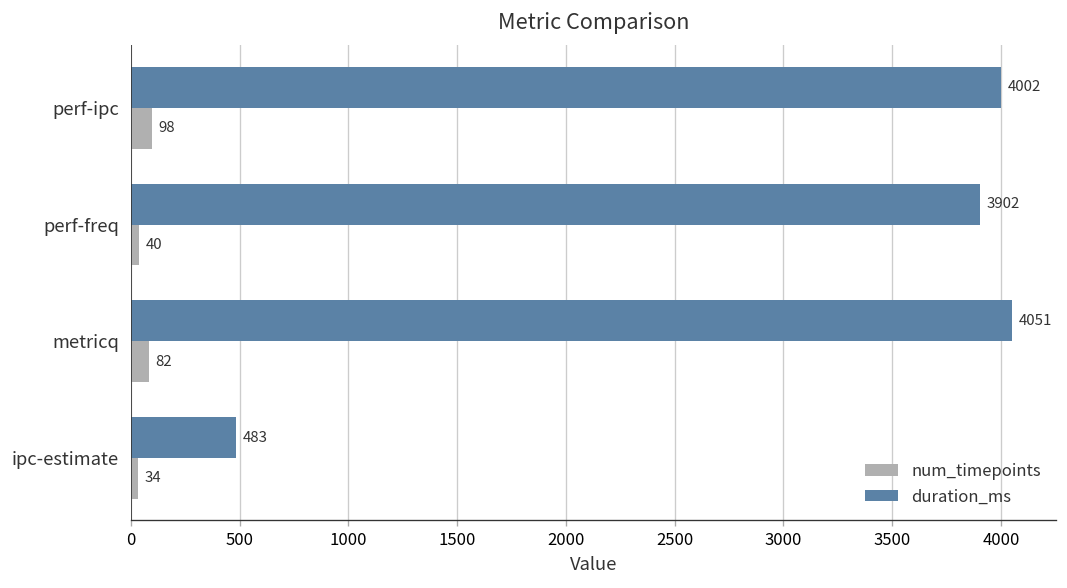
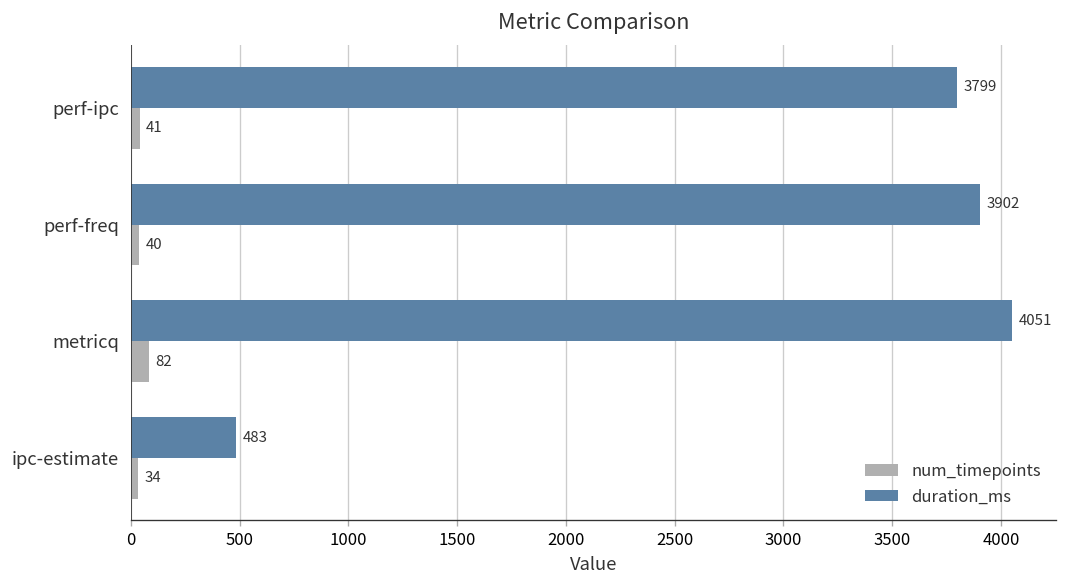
  {
    "num_timepoints": {
-     "perf-ipc": 98,
+     "perf-ipc": 41,
      "perf-freq": 40,
      "metricq": 82,
      "ipc-estimate": 34
    },
    "duration_ms": {
-     "perf-ipc": 4002,
+     "perf-ipc": 3799,
      "perf-freq": 3902,
      "metricq": 4051,
      "ipc-estimate": 483
    }
  }
